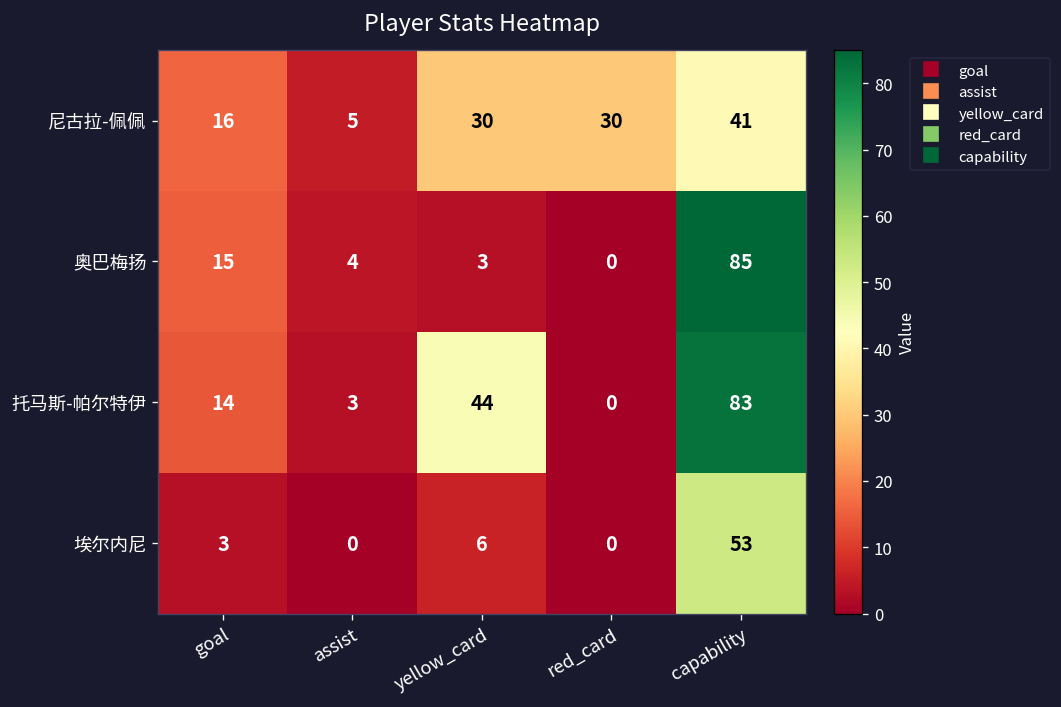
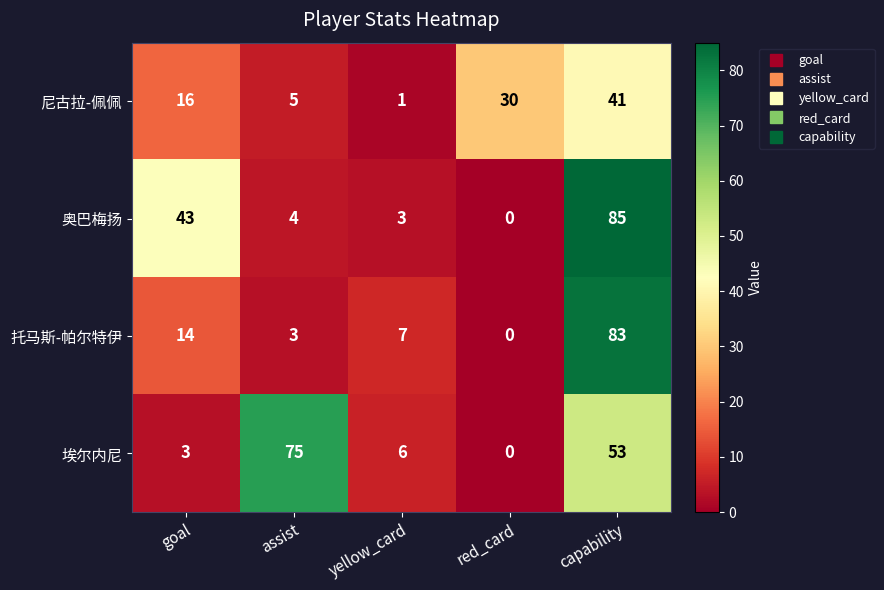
  {
    "尼古拉-佩佩": {
      "goal": 16,
      "assist": 5,
-     "yellow_card": 30,
+     "yellow_card": 1,
      "red_card": 30,
      "capability": 41
    },
    "奥巴梅扬": {
-     "goal": 15,
+     "goal": 43,
      "assist": 4,
      "yellow_card": 3,
      "red_card": 0,
      "capability": 85
    },
    "托马斯-帕尔特伊": {
      "goal": 14,
      "assist": 3,
-     "yellow_card": 44,
+     "yellow_card": 7,
      "red_card": 0,
      "capability": 83
    },
    "埃尔内尼": {
      "goal": 3,
-     "assist": 0,
+     "assist": 75,
      "yellow_card": 6,
      "red_card": 0,
      "capability": 53
    }
  }
